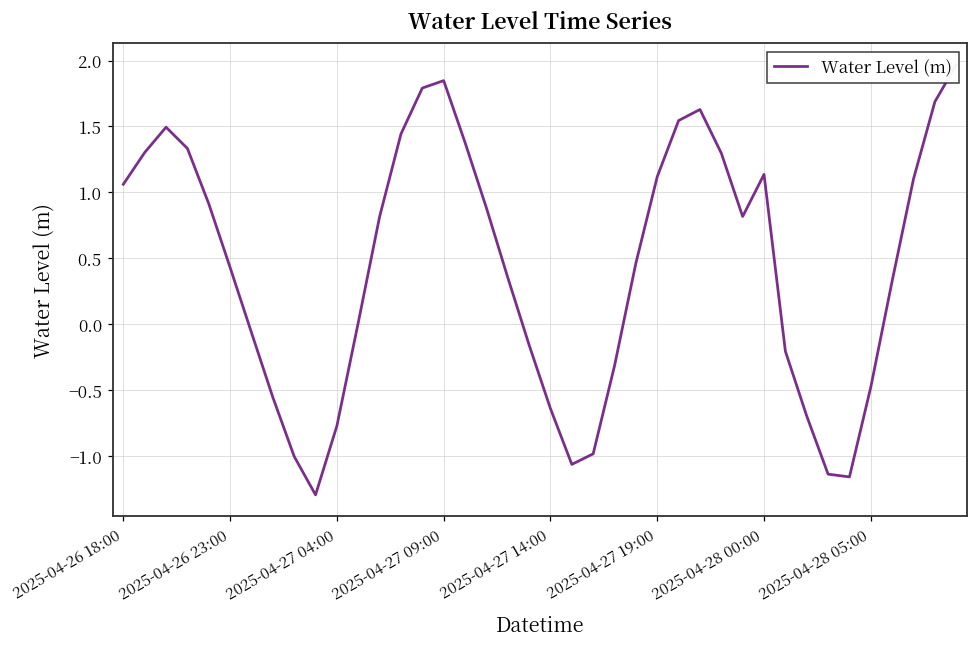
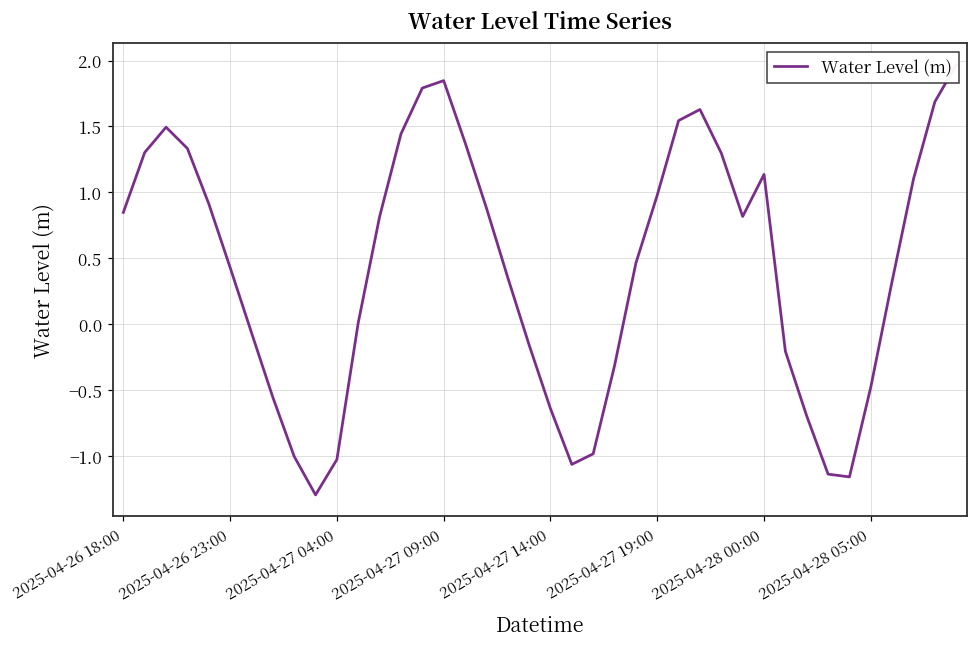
  {
-   "2025-04-26 18:00": 1.06,
+   "2025-04-26 18:00": 0.85,
    "2025-04-26 23:00": 0.43,
-   "2025-04-27 04:00": -0.77,
+   "2025-04-27 04:00": -1.03,
    "2025-04-27 09:00": 1.85,
    "2025-04-27 14:00": -0.64,
-   "2025-04-27 19:00": 1.12,
+   "2025-04-27 19:00": 0.98,
    "2025-04-28 00:00": 1.14,
    "2025-04-28 05:00": -0.48
  }
